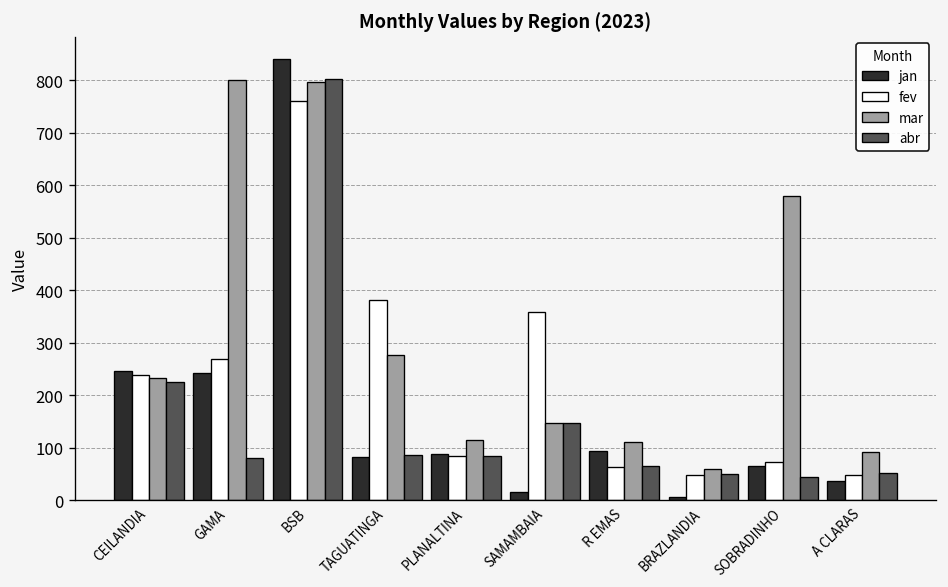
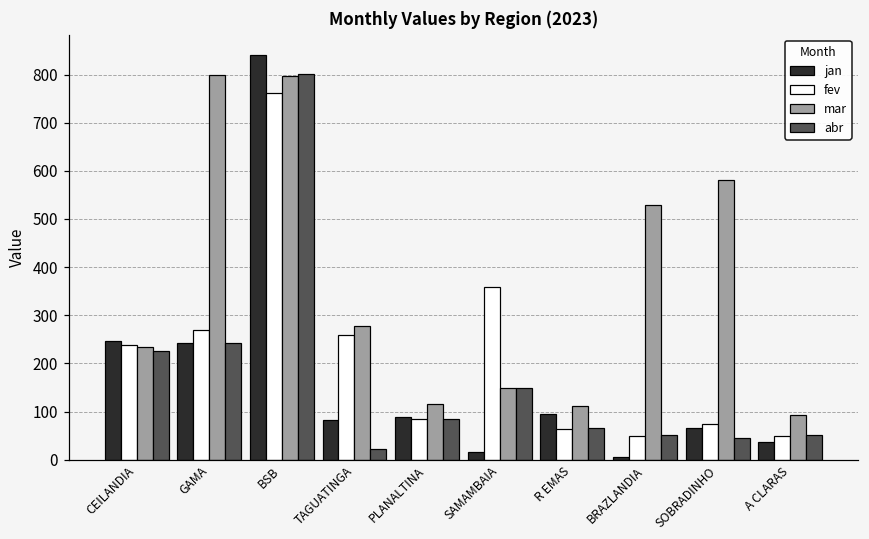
  {
    "jan": {
      "CEILANDIA": 250,
      "GAMA": 240,
      "BSB": 840,
      "TAGUATINGA": 80,
      "PLANALTINA": 90,
      "SAMAMBAIA": 20,
      "R EMAS": 100,
      "BRAZLANDIA": 10,
      "SOBRADINHO": 70,
      "A CLARAS": 40
    },
    "fev": {
      "CEILANDIA": 240,
      "GAMA": 270,
      "BSB": 760,
-     "TAGUATINGA": 380,
+     "TAGUATINGA": 260,
      "PLANALTINA": 80,
      "SAMAMBAIA": 360,
      "R EMAS": 60,
      "BRAZLANDIA": 50,
      "SOBRADINHO": 70,
      "A CLARAS": 50
    },
    "mar": {
      "CEILANDIA": 230,
      "GAMA": 800,
      "BSB": 800,
      "TAGUATINGA": 280,
      "PLANALTINA": 120,
      "SAMAMBAIA": 150,
      "R EMAS": 110,
-     "BRAZLANDIA": 60,
+     "BRAZLANDIA": 530,
      "SOBRADINHO": 580,
      "A CLARAS": 90
    },
    "abr": {
      "CEILANDIA": 230,
-     "GAMA": 80,
+     "GAMA": 240,
      "BSB": 800,
-     "TAGUATINGA": 90,
+     "TAGUATINGA": 20,
      "PLANALTINA": 90,
      "SAMAMBAIA": 150,
      "R EMAS": 70,
      "BRAZLANDIA": 50,
      "SOBRADINHO": 50,
      "A CLARAS": 50
    }
  }
